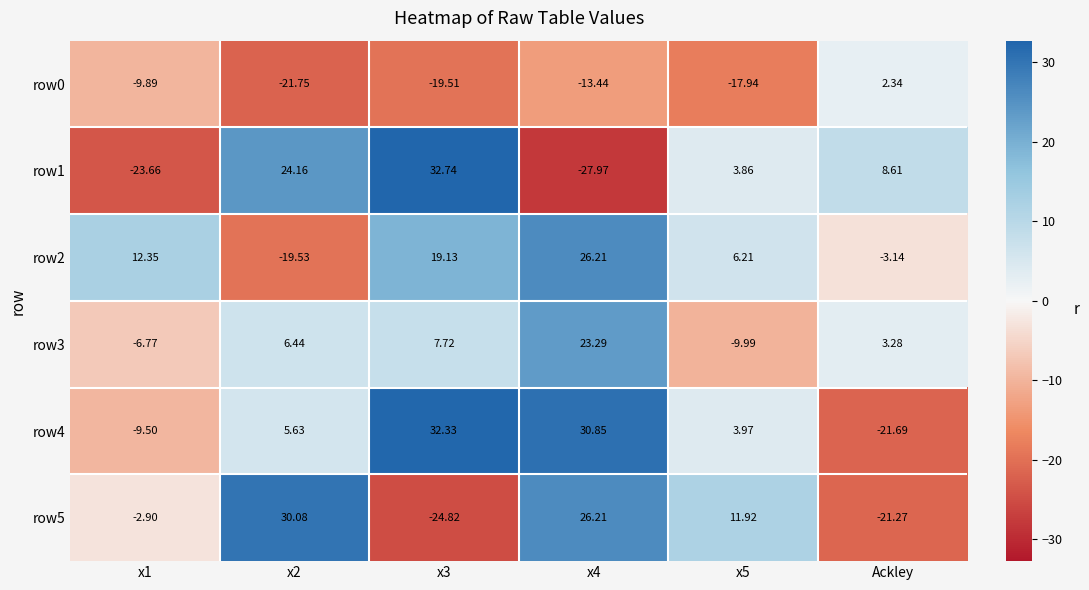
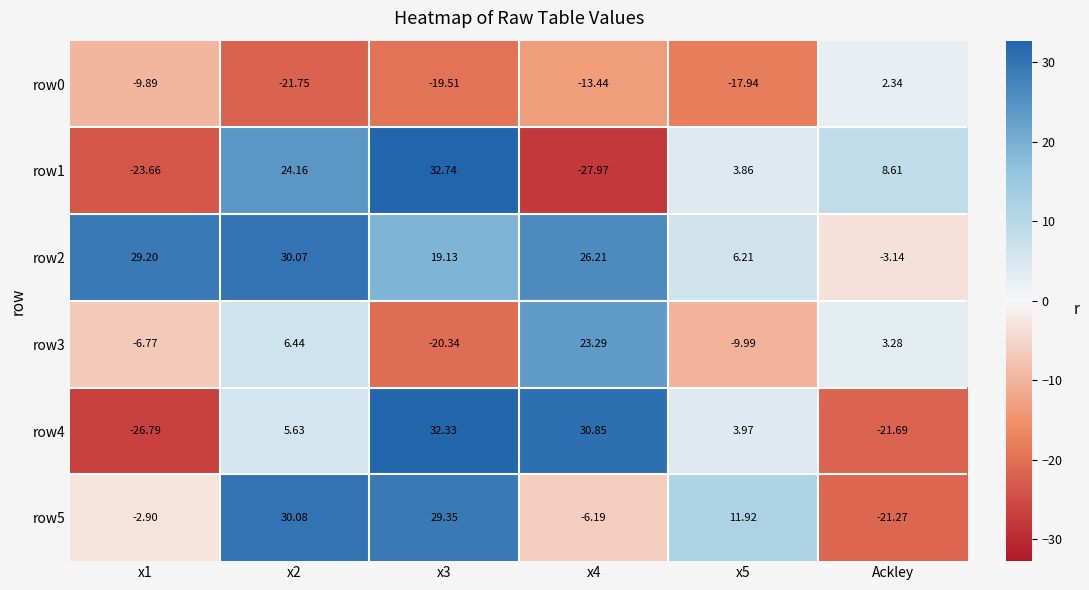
  {
    "row0": {
      "x1": -9.89,
      "x2": -21.75,
      "x3": -19.51,
      "x4": -13.44,
      "x5": -17.94,
      "Ackley": 2.34
    },
    "row1": {
      "x1": -23.66,
      "x2": 24.16,
      "x3": 32.74,
      "x4": -27.97,
      "x5": 3.86,
      "Ackley": 8.61
    },
    "row2": {
-     "x1": 12.35,
-     "x2": -19.53,
+     "x1": 29.20,
+     "x2": 30.07,
      "x3": 19.13,
      "x4": 26.21,
      "x5": 6.21,
      "Ackley": -3.14
    },
    "row3": {
      "x1": -6.77,
      "x2": 6.44,
-     "x3": 7.72,
+     "x3": -20.34,
      "x4": 23.29,
      "x5": -9.99,
      "Ackley": 3.28
    },
    "row4": {
-     "x1": -9.50,
+     "x1": -26.79,
      "x2": 5.63,
      "x3": 32.33,
      "x4": 30.85,
      "x5": 3.97,
      "Ackley": -21.69
    },
    "row5": {
      "x1": -2.90,
      "x2": 30.08,
-     "x3": -24.82,
-     "x4": 26.21,
+     "x3": 29.35,
+     "x4": -6.19,
      "x5": 11.92,
      "Ackley": -21.27
    }
  }
